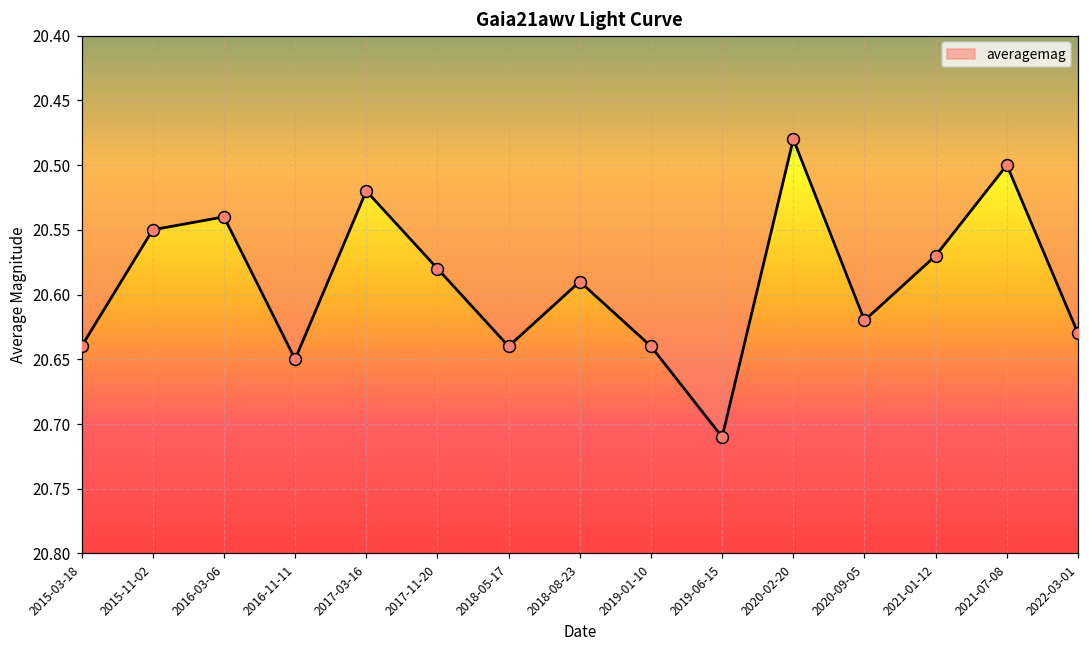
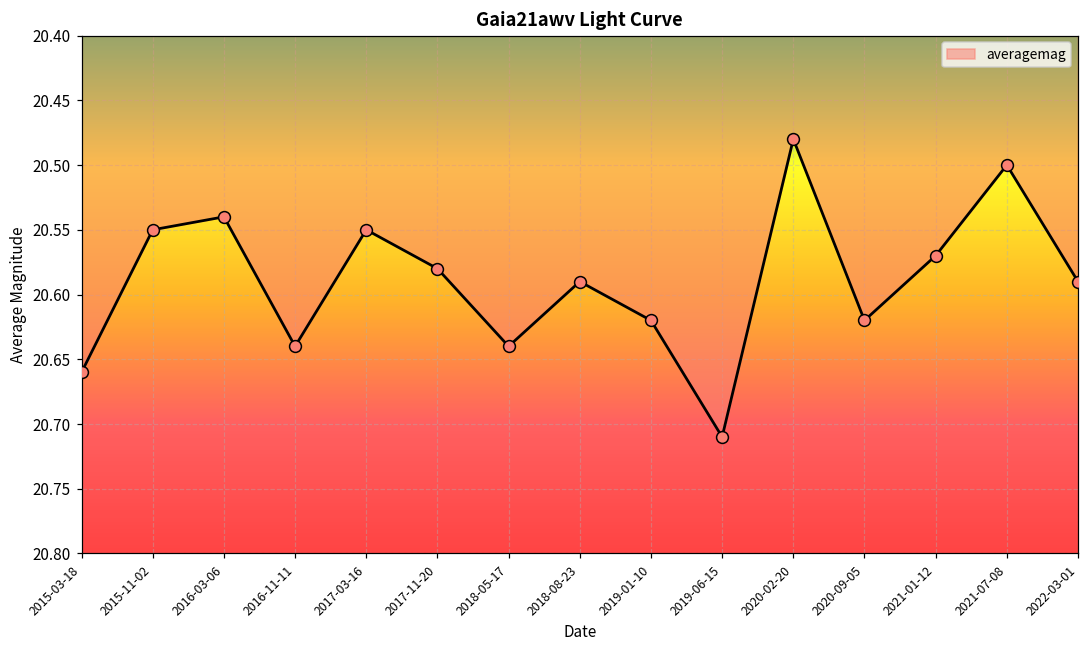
  {
-   "2015-03-18": 20.64,
+   "2015-03-18": 20.66,
    "2015-11-02": 20.55,
    "2016-03-06": 20.54,
-   "2016-11-11": 20.65,
-   "2017-03-16": 20.52,
+   "2016-11-11": 20.64,
+   "2017-03-16": 20.55,
    "2017-11-20": 20.58,
    "2018-05-17": 20.64,
    "2018-08-23": 20.59,
-   "2019-01-10": 20.64,
+   "2019-01-10": 20.62,
    "2019-06-15": 20.71,
    "2020-02-20": 20.48,
    "2020-09-05": 20.62,
    "2021-01-12": 20.57,
    "2021-07-08": 20.50,
-   "2022-03-01": 20.63
+   "2022-03-01": 20.59
  }
